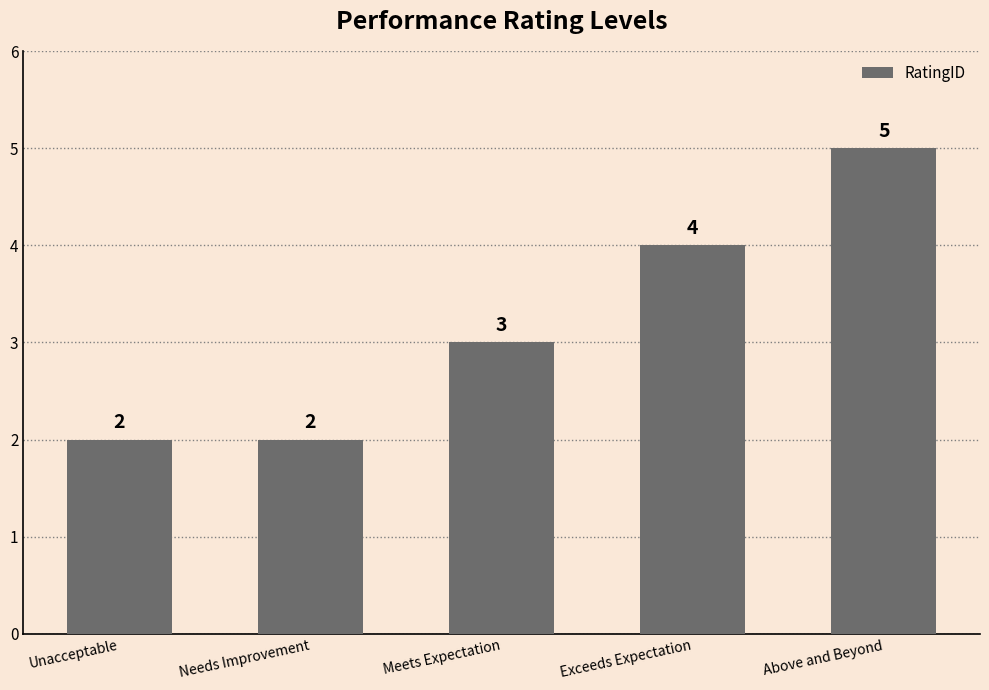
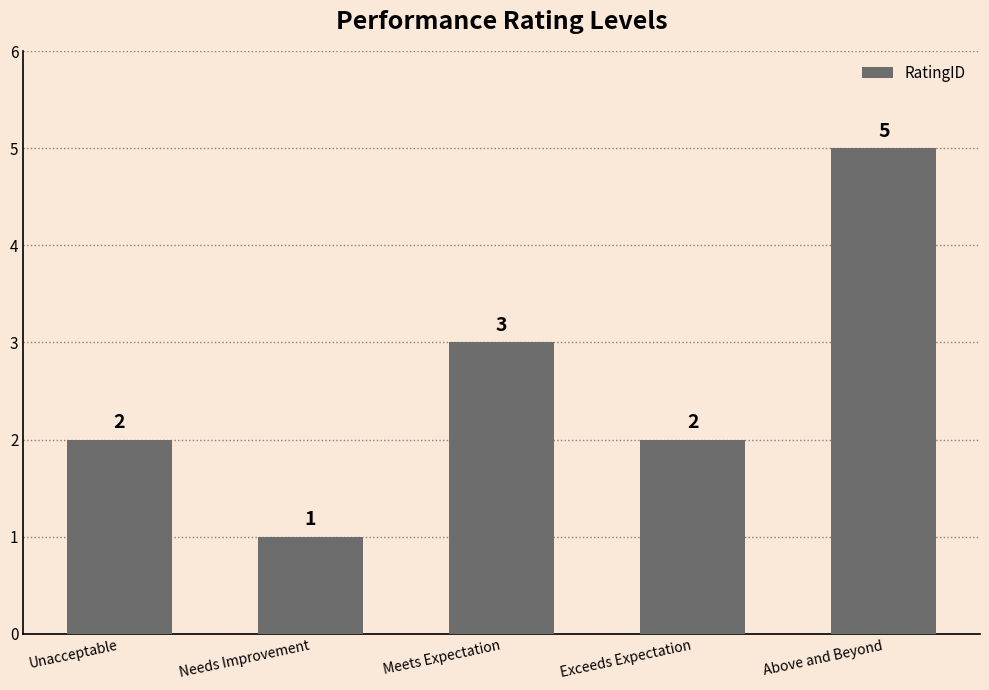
  {
    "Unacceptable": 2,
-   "Needs Improvement": 2,
+   "Needs Improvement": 1,
    "Meets Expectation": 3,
-   "Exceeds Expectation": 4,
+   "Exceeds Expectation": 2,
    "Above and Beyond": 5
  }
